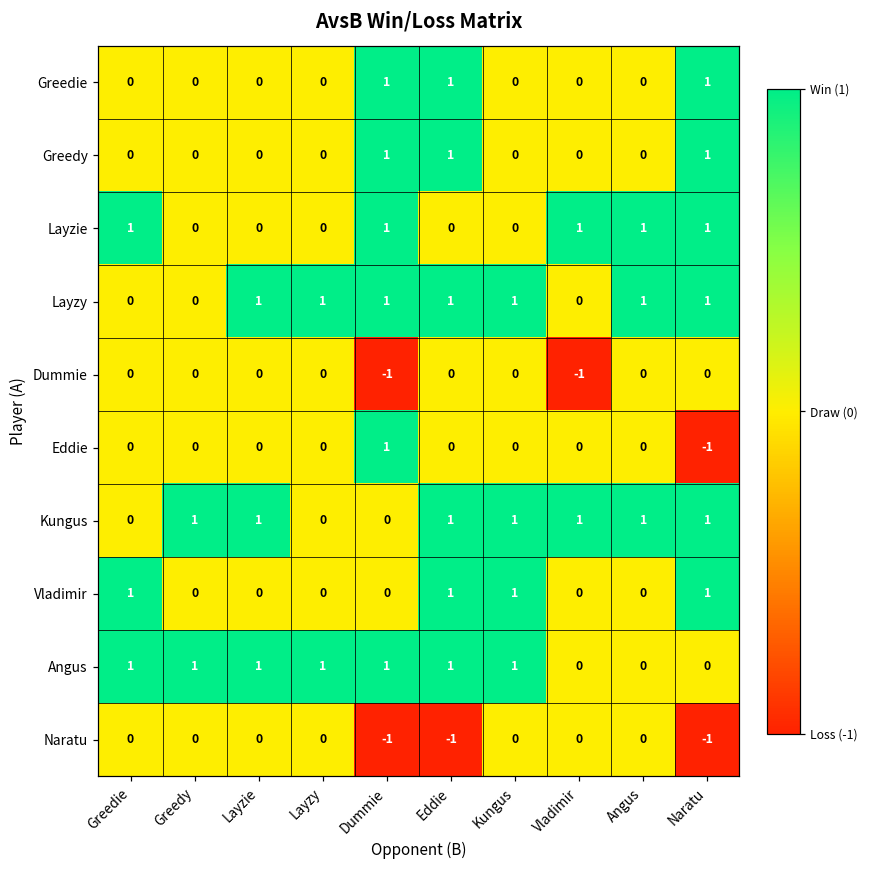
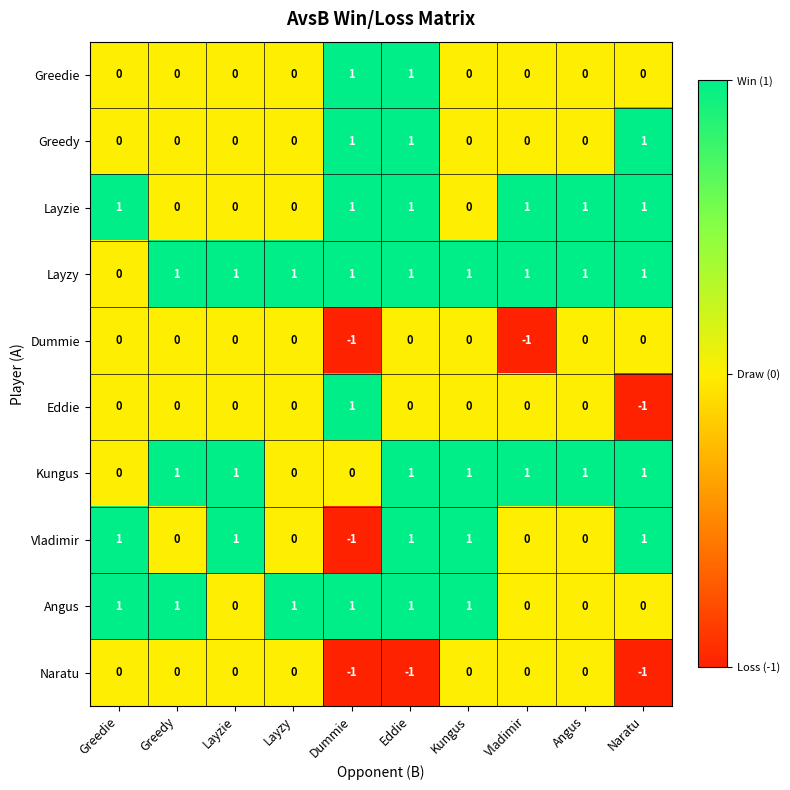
  {
    "Greedie": {
      "Greedie": 0,
      "Greedy": 0,
      "Layzie": 0,
      "Layzy": 0,
      "Dummie": 1,
      "Eddie": 1,
      "Kungus": 0,
      "Vladimir": 0,
      "Angus": 0,
-     "Naratu": 1
+     "Naratu": 0
    },
    "Greedy": {
      "Greedie": 0,
      "Greedy": 0,
      "Layzie": 0,
      "Layzy": 0,
      "Dummie": 1,
      "Eddie": 1,
      "Kungus": 0,
      "Vladimir": 0,
      "Angus": 0,
      "Naratu": 1
    },
    "Layzie": {
      "Greedie": 1,
      "Greedy": 0,
      "Layzie": 0,
      "Layzy": 0,
      "Dummie": 1,
-     "Eddie": 0,
+     "Eddie": 1,
      "Kungus": 0,
      "Vladimir": 1,
      "Angus": 1,
      "Naratu": 1
    },
    "Layzy": {
      "Greedie": 0,
-     "Greedy": 0,
+     "Greedy": 1,
      "Layzie": 1,
      "Layzy": 1,
      "Dummie": 1,
      "Eddie": 1,
      "Kungus": 1,
-     "Vladimir": 0,
+     "Vladimir": 1,
      "Angus": 1,
      "Naratu": 1
    },
    "Dummie": {
      "Greedie": 0,
      "Greedy": 0,
      "Layzie": 0,
      "Layzy": 0,
      "Dummie": -1,
      "Eddie": 0,
      "Kungus": 0,
      "Vladimir": -1,
      "Angus": 0,
      "Naratu": 0
    },
    "Eddie": {
      "Greedie": 0,
      "Greedy": 0,
      "Layzie": 0,
      "Layzy": 0,
      "Dummie": 1,
      "Eddie": 0,
      "Kungus": 0,
      "Vladimir": 0,
      "Angus": 0,
      "Naratu": -1
    },
    "Kungus": {
      "Greedie": 0,
      "Greedy": 1,
      "Layzie": 1,
      "Layzy": 0,
      "Dummie": 0,
      "Eddie": 1,
      "Kungus": 1,
      "Vladimir": 1,
      "Angus": 1,
      "Naratu": 1
    },
    "Vladimir": {
      "Greedie": 1,
      "Greedy": 0,
-     "Layzie": 0,
+     "Layzie": 1,
      "Layzy": 0,
-     "Dummie": 0,
+     "Dummie": -1,
      "Eddie": 1,
      "Kungus": 1,
      "Vladimir": 0,
      "Angus": 0,
      "Naratu": 1
    },
    "Angus": {
      "Greedie": 1,
      "Greedy": 1,
-     "Layzie": 1,
+     "Layzie": 0,
      "Layzy": 1,
      "Dummie": 1,
      "Eddie": 1,
      "Kungus": 1,
      "Vladimir": 0,
      "Angus": 0,
      "Naratu": 0
    },
    "Naratu": {
      "Greedie": 0,
      "Greedy": 0,
      "Layzie": 0,
      "Layzy": 0,
      "Dummie": -1,
      "Eddie": -1,
      "Kungus": 0,
      "Vladimir": 0,
      "Angus": 0,
      "Naratu": -1
    }
  }
